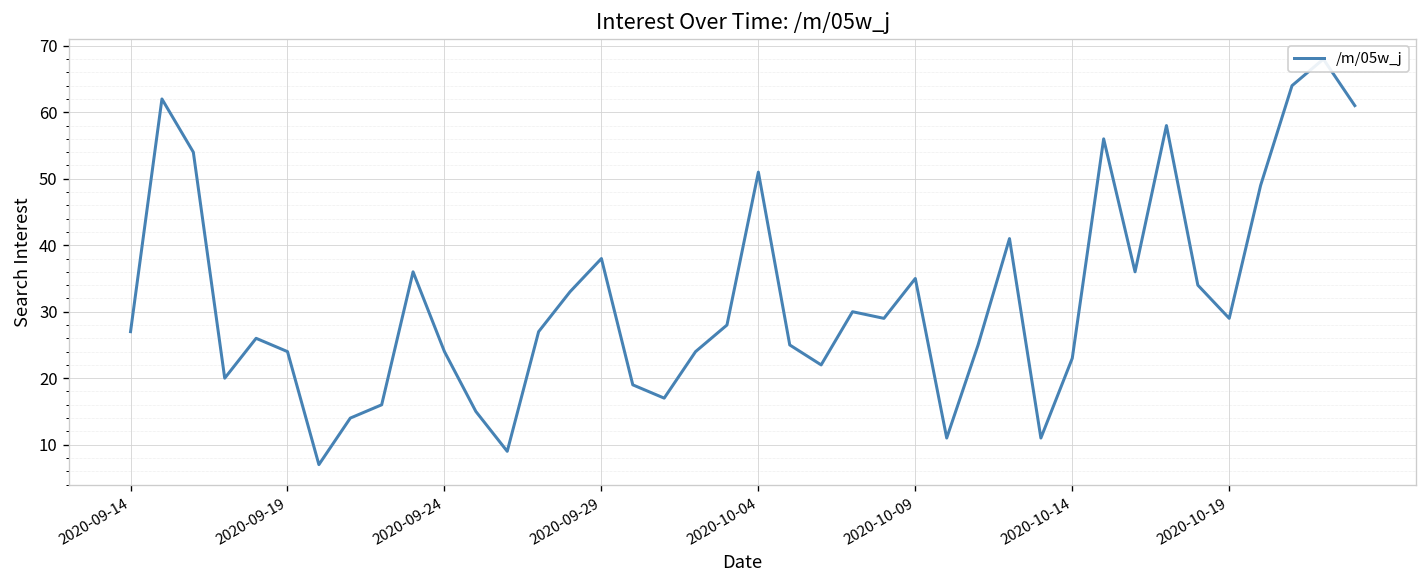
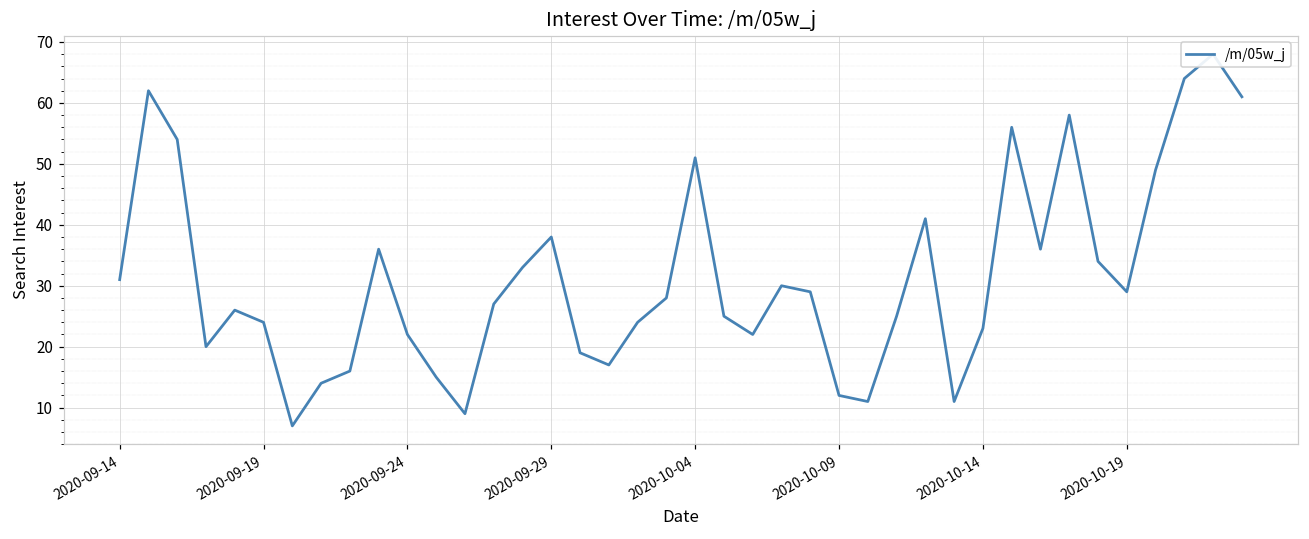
  {
-   "2020-09-14": 27,
+   "2020-09-14": 31,
    "2020-09-19": 24,
-   "2020-09-24": 24,
+   "2020-09-24": 22,
    "2020-09-29": 38,
    "2020-10-04": 51,
-   "2020-10-09": 35,
+   "2020-10-09": 12,
    "2020-10-14": 23,
    "2020-10-19": 29
  }
